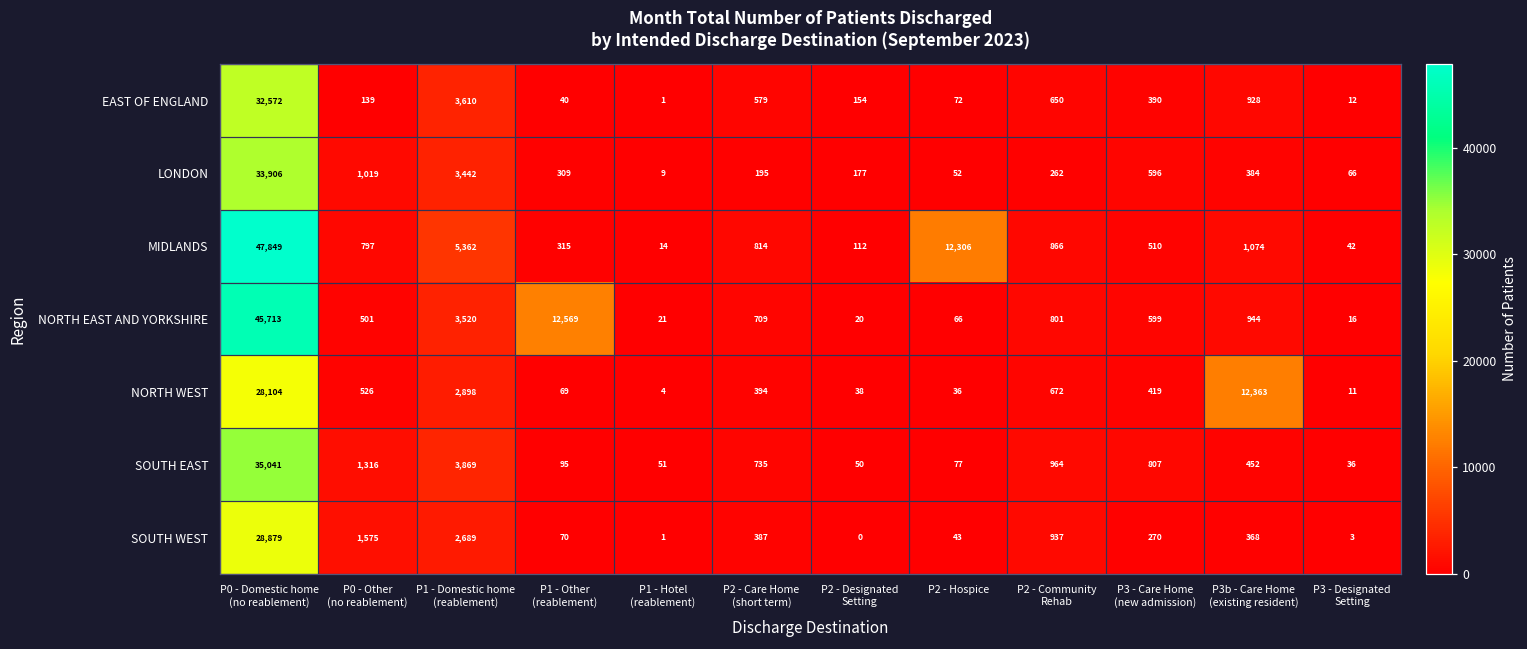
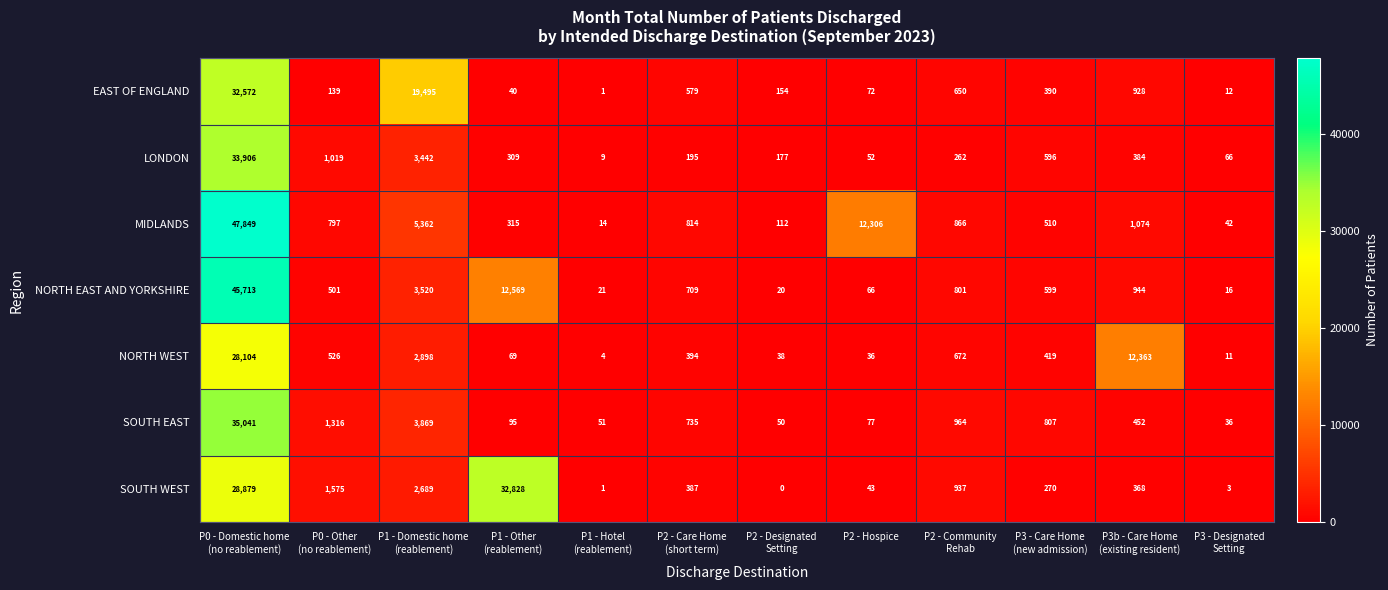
  {
    "EAST OF ENGLAND": {
      "P0 - Domestic home (no reablement)": "32,572",
      "P0 - Other (no reablement)": "139",
-     "P1 - Domestic home (reablement)": "3,610",
+     "P1 - Domestic home (reablement)": "19,495",
      "P1 - Other (reablement)": "40",
      "P1 - Hotel (reablement)": "1",
      "P2 - Care Home (short term)": "579",
      "P2 - Designated Setting": "154",
      "P2 - Hospice": "72",
      "P2 - Community Rehab": "650",
      "P3 - Care Home (new admission)": "390",
      "P3b - Care Home (existing resident)": "928",
      "P3 - Designated Setting": "12"
    },
    "LONDON": {
      "P0 - Domestic home (no reablement)": "33,906",
      "P0 - Other (no reablement)": "1,019",
      "P1 - Domestic home (reablement)": "3,442",
      "P1 - Other (reablement)": "309",
      "P1 - Hotel (reablement)": "9",
      "P2 - Care Home (short term)": "195",
      "P2 - Designated Setting": "177",
      "P2 - Hospice": "52",
      "P2 - Community Rehab": "262",
      "P3 - Care Home (new admission)": "596",
      "P3b - Care Home (existing resident)": "384",
      "P3 - Designated Setting": "66"
    },
    "MIDLANDS": {
      "P0 - Domestic home (no reablement)": "47,849",
      "P0 - Other (no reablement)": "797",
      "P1 - Domestic home (reablement)": "5,362",
      "P1 - Other (reablement)": "315",
      "P1 - Hotel (reablement)": "14",
      "P2 - Care Home (short term)": "814",
      "P2 - Designated Setting": "112",
      "P2 - Hospice": "12,306",
      "P2 - Community Rehab": "866",
      "P3 - Care Home (new admission)": "510",
      "P3b - Care Home (existing resident)": "1,074",
      "P3 - Designated Setting": "42"
    },
    "NORTH EAST AND YORKSHIRE": {
      "P0 - Domestic home (no reablement)": "45,713",
      "P0 - Other (no reablement)": "501",
      "P1 - Domestic home (reablement)": "3,520",
      "P1 - Other (reablement)": "12,569",
      "P1 - Hotel (reablement)": "21",
      "P2 - Care Home (short term)": "709",
      "P2 - Designated Setting": "20",
      "P2 - Hospice": "66",
      "P2 - Community Rehab": "801",
      "P3 - Care Home (new admission)": "599",
      "P3b - Care Home (existing resident)": "944",
      "P3 - Designated Setting": "16"
    },
    "NORTH WEST": {
      "P0 - Domestic home (no reablement)": "28,104",
      "P0 - Other (no reablement)": "526",
      "P1 - Domestic home (reablement)": "2,898",
      "P1 - Other (reablement)": "69",
      "P1 - Hotel (reablement)": "4",
      "P2 - Care Home (short term)": "394",
      "P2 - Designated Setting": "38",
      "P2 - Hospice": "36",
      "P2 - Community Rehab": "672",
      "P3 - Care Home (new admission)": "419",
      "P3b - Care Home (existing resident)": "12,363",
      "P3 - Designated Setting": "11"
    },
    "SOUTH EAST": {
      "P0 - Domestic home (no reablement)": "35,041",
      "P0 - Other (no reablement)": "1,316",
      "P1 - Domestic home (reablement)": "3,869",
      "P1 - Other (reablement)": "95",
      "P1 - Hotel (reablement)": "51",
      "P2 - Care Home (short term)": "735",
      "P2 - Designated Setting": "50",
      "P2 - Hospice": "77",
      "P2 - Community Rehab": "964",
      "P3 - Care Home (new admission)": "807",
      "P3b - Care Home (existing resident)": "452",
      "P3 - Designated Setting": "36"
    },
    "SOUTH WEST": {
      "P0 - Domestic home (no reablement)": "28,879",
      "P0 - Other (no reablement)": "1,575",
      "P1 - Domestic home (reablement)": "2,689",
-     "P1 - Other (reablement)": "70",
+     "P1 - Other (reablement)": "32,828",
      "P1 - Hotel (reablement)": "1",
      "P2 - Care Home (short term)": "387",
      "P2 - Designated Setting": "0",
      "P2 - Hospice": "43",
      "P2 - Community Rehab": "937",
      "P3 - Care Home (new admission)": "270",
      "P3b - Care Home (existing resident)": "368",
      "P3 - Designated Setting": "3"
    }
  }
